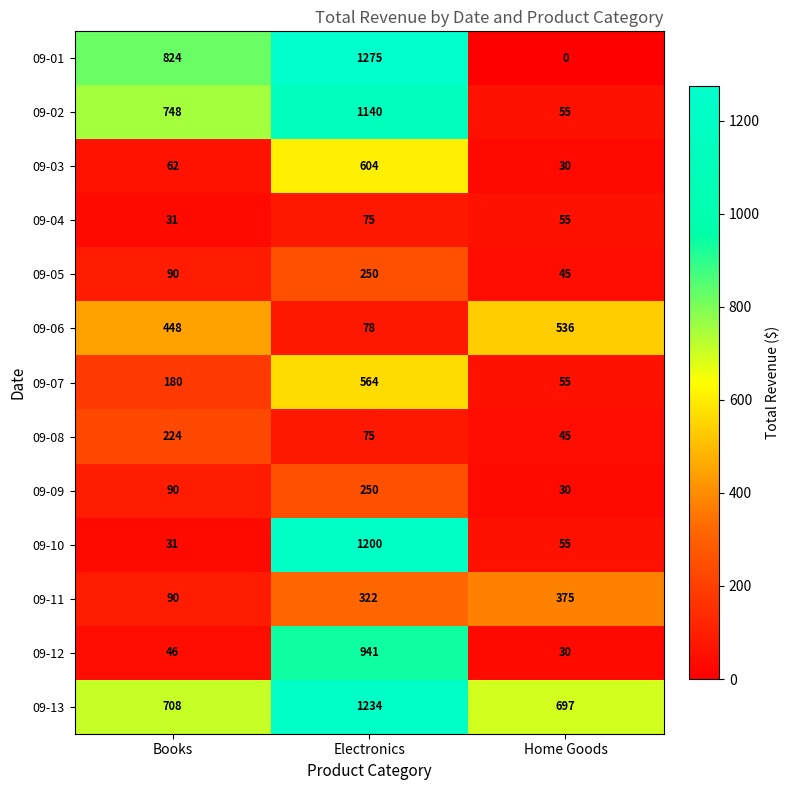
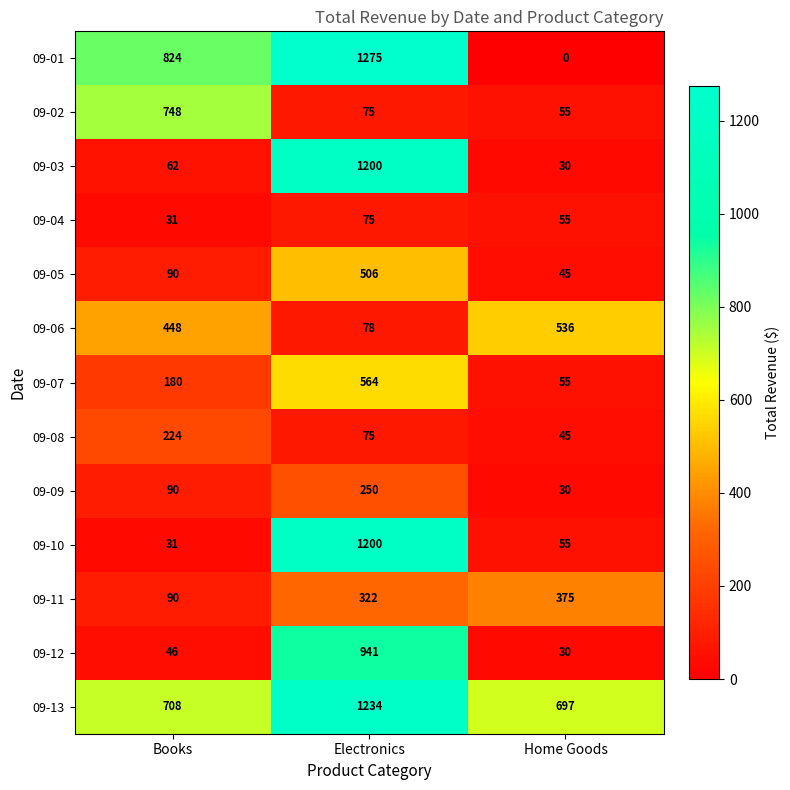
  {
    "09-01": {
      "Books": 824,
      "Electronics": 1275,
      "Home Goods": 0
    },
    "09-02": {
      "Books": 748,
-     "Electronics": 1140,
+     "Electronics": 75,
      "Home Goods": 55
    },
    "09-03": {
      "Books": 62,
-     "Electronics": 604,
+     "Electronics": 1200,
      "Home Goods": 30
    },
    "09-04": {
      "Books": 31,
      "Electronics": 75,
      "Home Goods": 55
    },
    "09-05": {
      "Books": 90,
-     "Electronics": 250,
+     "Electronics": 506,
      "Home Goods": 45
    },
    "09-06": {
      "Books": 448,
      "Electronics": 78,
      "Home Goods": 536
    },
    "09-07": {
      "Books": 180,
      "Electronics": 564,
      "Home Goods": 55
    },
    "09-08": {
      "Books": 224,
      "Electronics": 75,
      "Home Goods": 45
    },
    "09-09": {
      "Books": 90,
      "Electronics": 250,
      "Home Goods": 30
    },
    "09-10": {
      "Books": 31,
      "Electronics": 1200,
      "Home Goods": 55
    },
    "09-11": {
      "Books": 90,
      "Electronics": 322,
      "Home Goods": 375
    },
    "09-12": {
      "Books": 46,
      "Electronics": 941,
      "Home Goods": 30
    },
    "09-13": {
      "Books": 708,
      "Electronics": 1234,
      "Home Goods": 697
    }
  }
